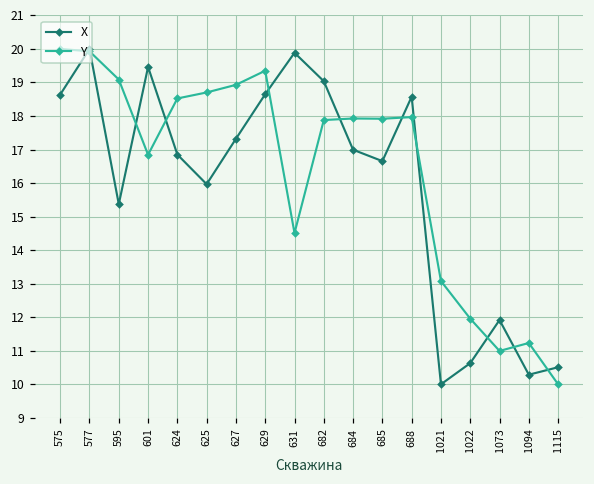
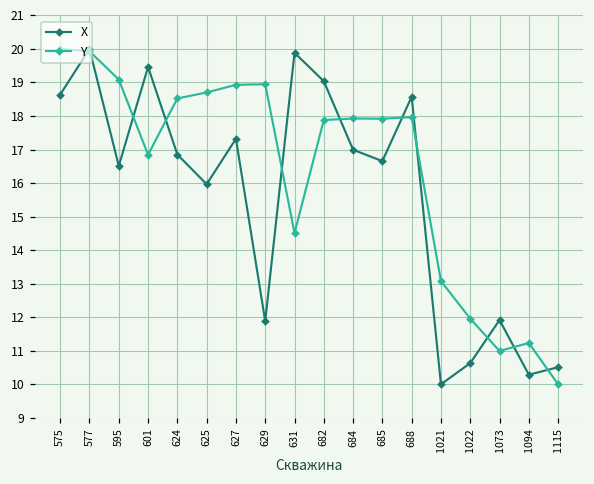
  {
    "X": {
      "575": 18.6,
-     "595": 15.4,
+     "595": 16.5,
      "601": 19.5,
      "624": 16.9,
      "625": 16.0,
      "627": 17.3,
-     "629": 18.7,
+     "629": 11.9,
      "631": 19.9,
      "682": 19.0,
      "684": 17.0,
      "685": 16.7,
      "688": 18.6,
      "1021": 10.0,
      "1022": 10.6,
      "1073": 11.9,
      "1094": 10.3,
      "1115": 10.5
    },
    "Y": {
      "595": 19.1,
      "601": 16.8,
      "624": 18.5,
      "625": 18.7,
      "627": 18.9,
-     "629": 19.4,
+     "629": 18.9,
      "631": 14.5,
      "682": 17.9,
      "684": 17.9,
      "685": 17.9,
      "688": 18.0,
      "1021": 13.1,
      "1022": 12.0,
      "1073": 11.0,
      "1094": 11.2,
      "1115": 10.0
    }
  }
